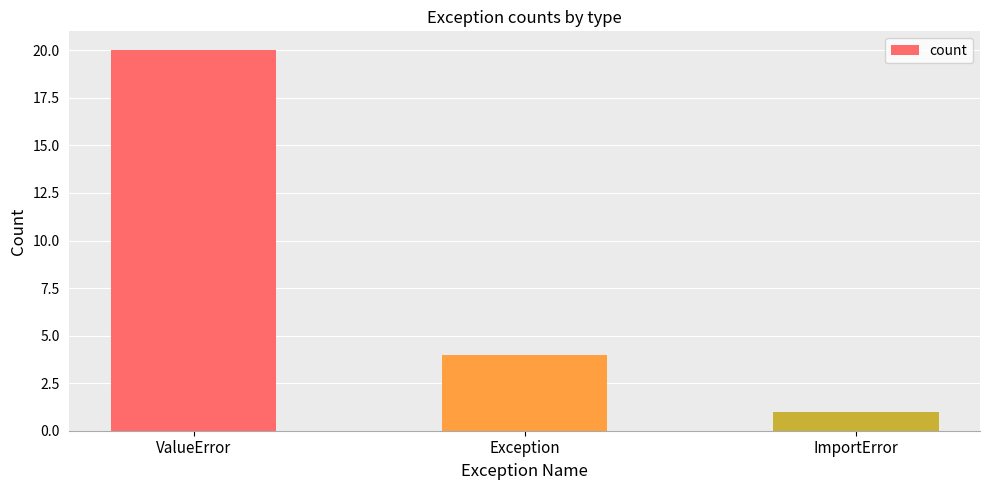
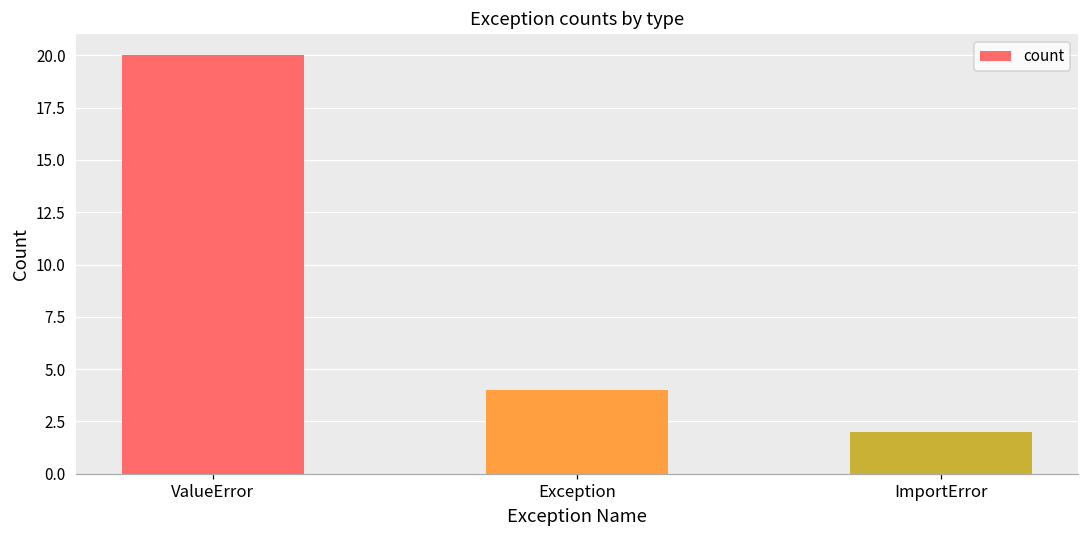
  {
    "ValueError": 20,
    "Exception": 4,
-   "ImportError": 1
+   "ImportError": 2
  }
